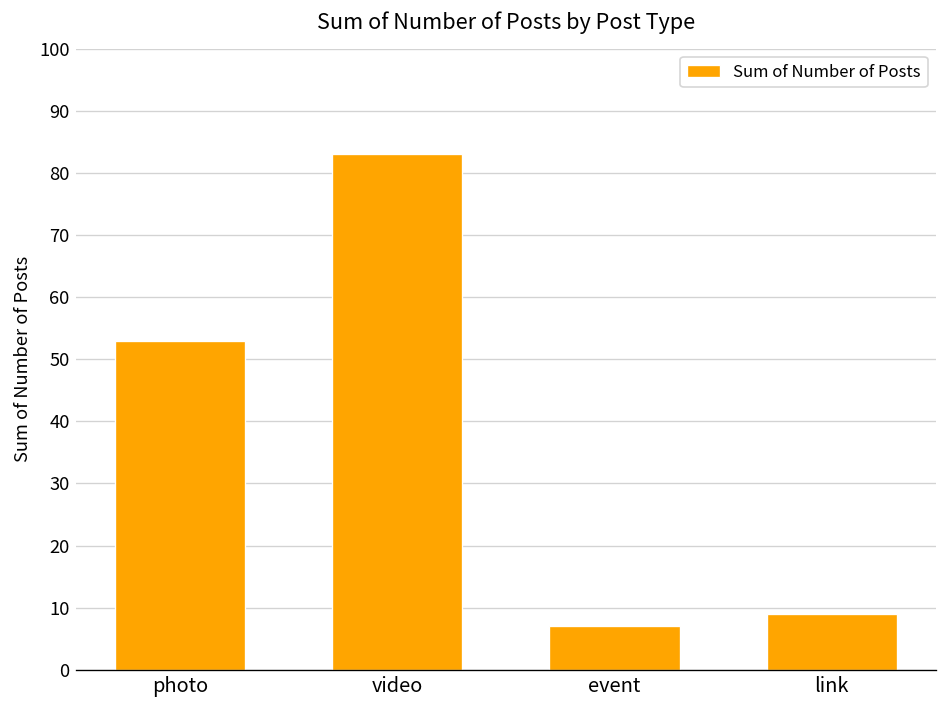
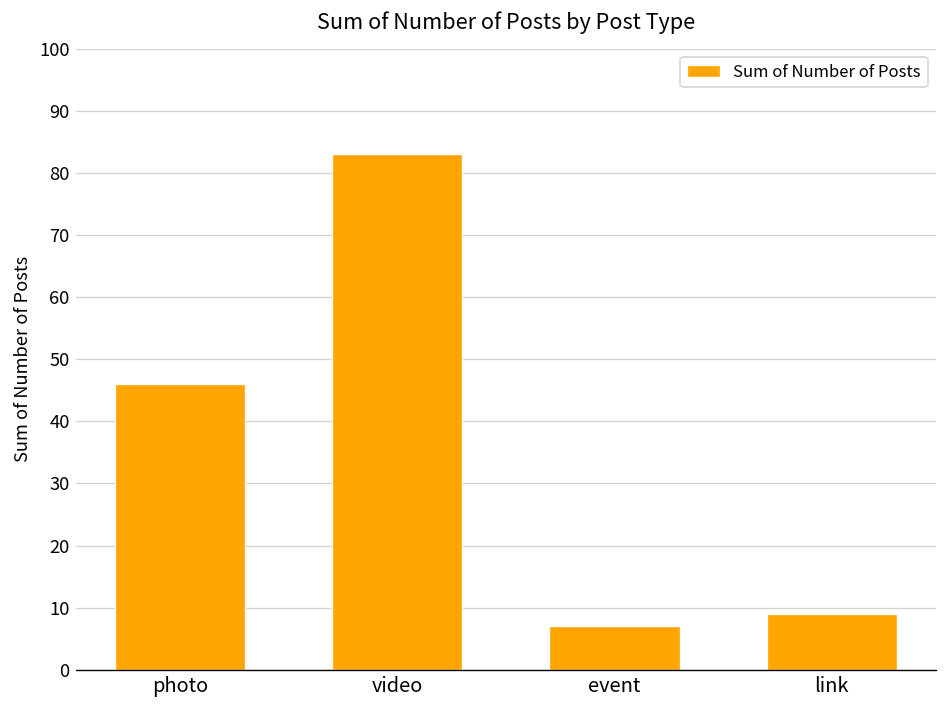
  {
-   "photo": 53,
+   "photo": 46,
    "video": 83,
    "event": 7,
    "link": 9
  }
